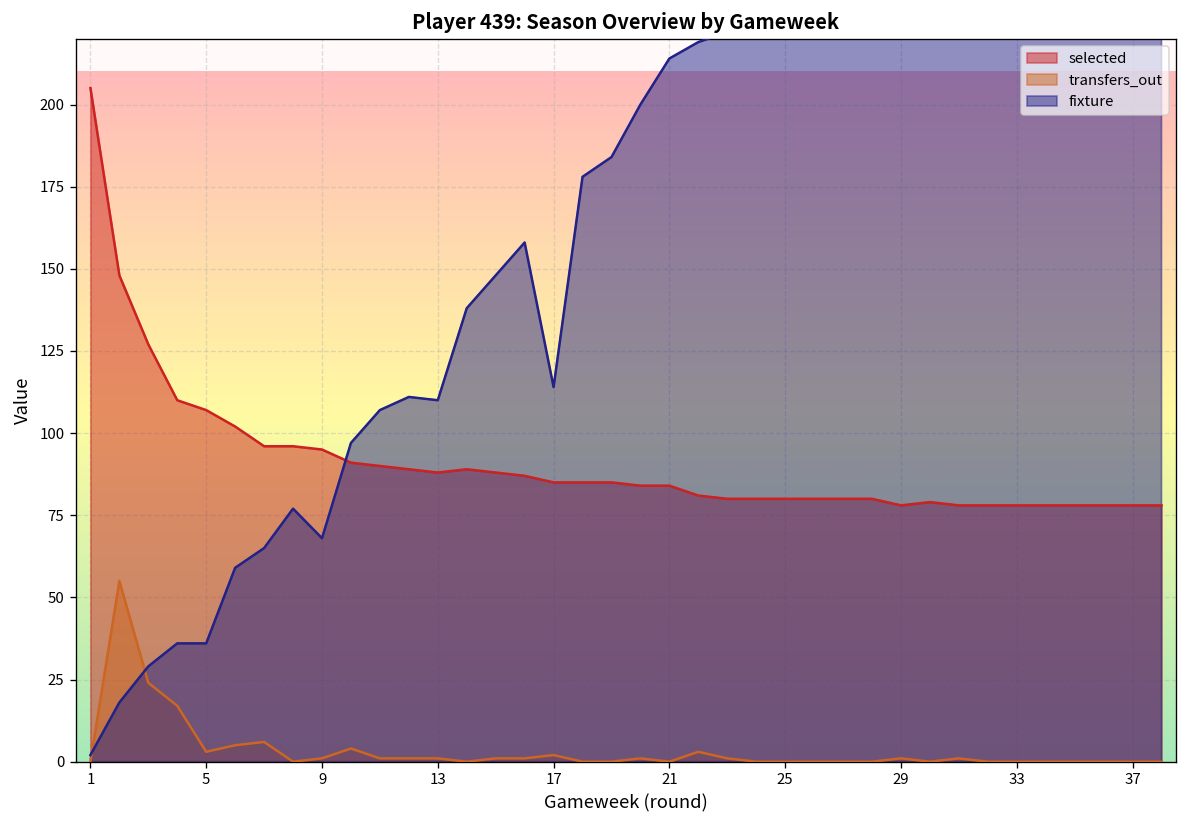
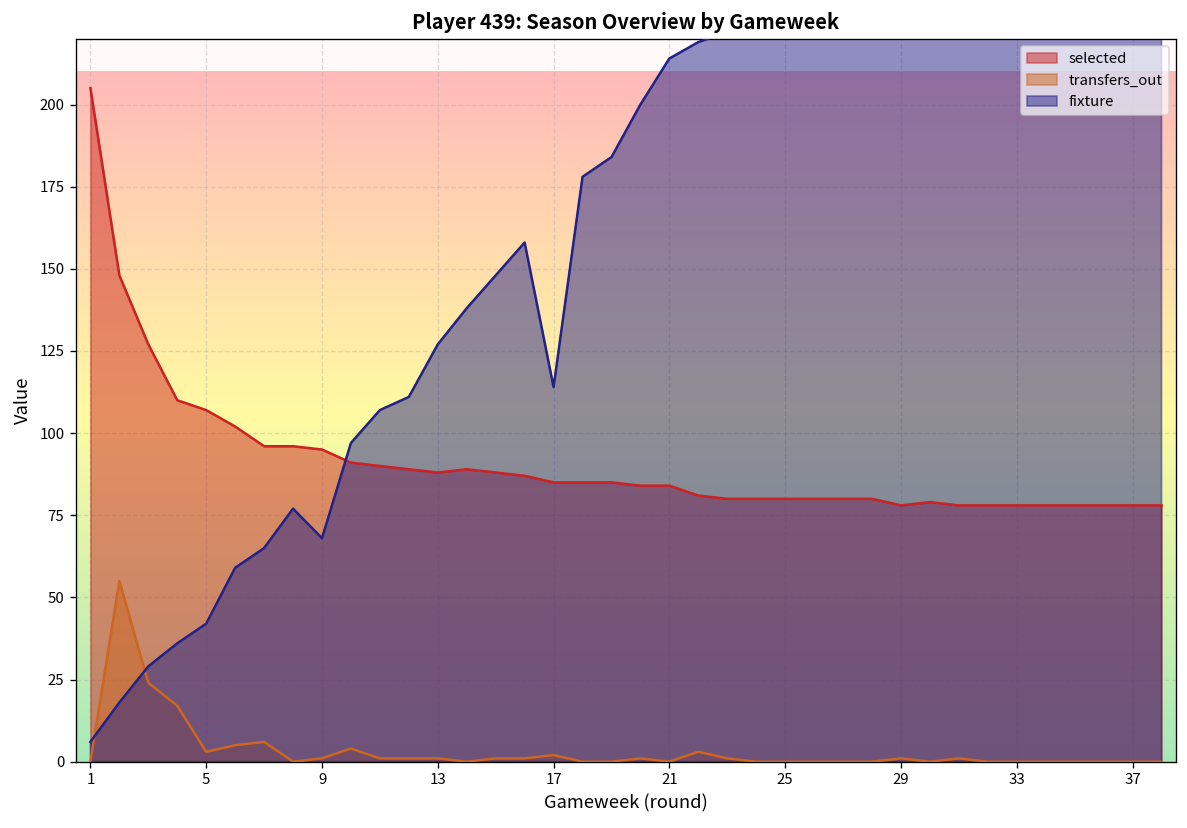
  {
    "fixture": {
-     "1": 2,
-     "5": 36,
+     "1": 6,
+     "5": 42,
      "9": 68,
-     "13": 110,
+     "13": 127,
      "17": 114,
      "21": 214
    }
  }
